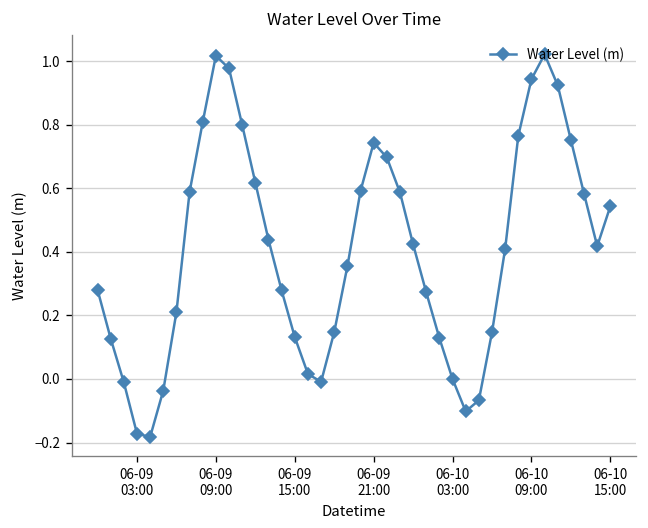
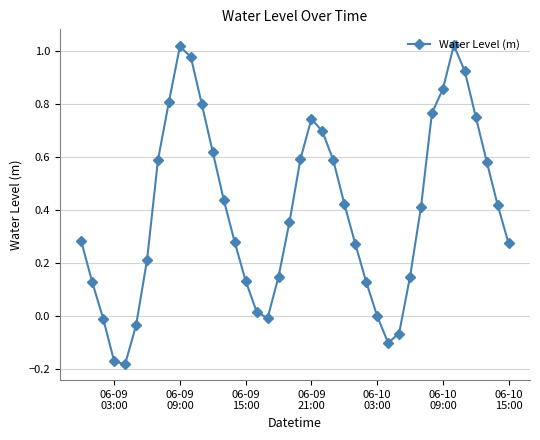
  {
    "06-09 03:00": -0.17,
    "06-09 09:00": 1.02,
    "06-09 15:00": 0.13,
    "06-09 21:00": 0.74,
    "06-10 03:00": 0.00,
-   "06-10 09:00": 0.94,
-   "06-10 15:00": 0.54
+   "06-10 09:00": 0.86,
+   "06-10 15:00": 0.27
  }
